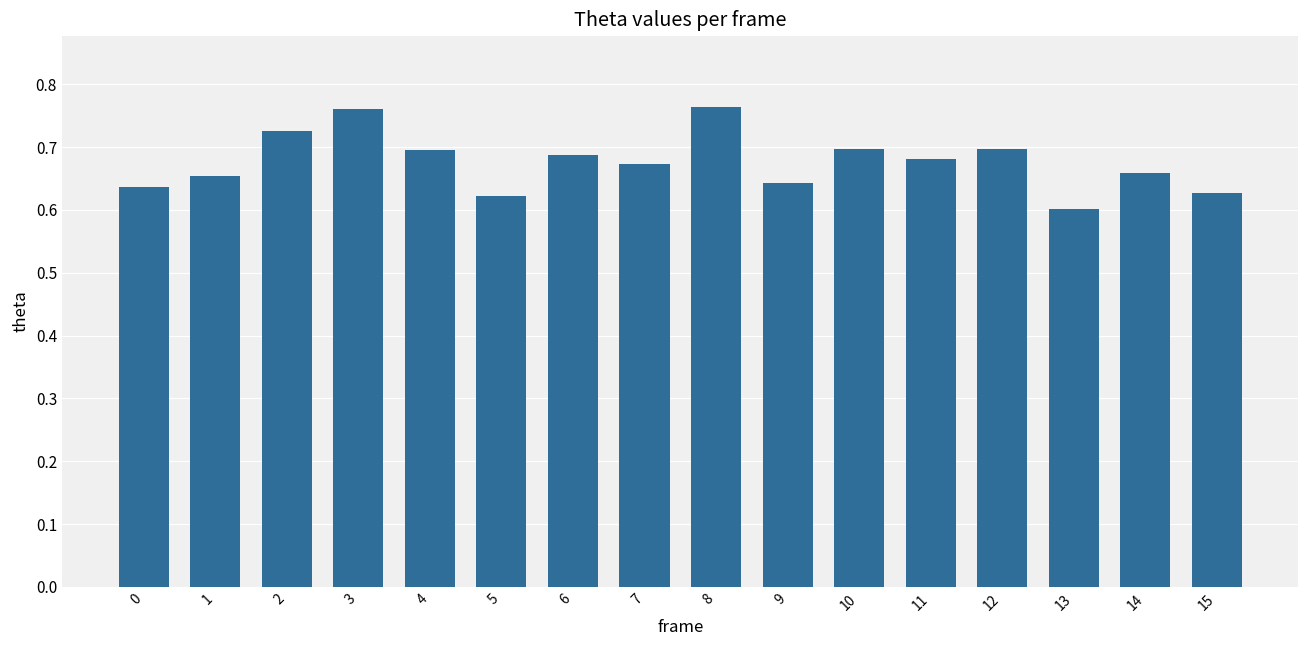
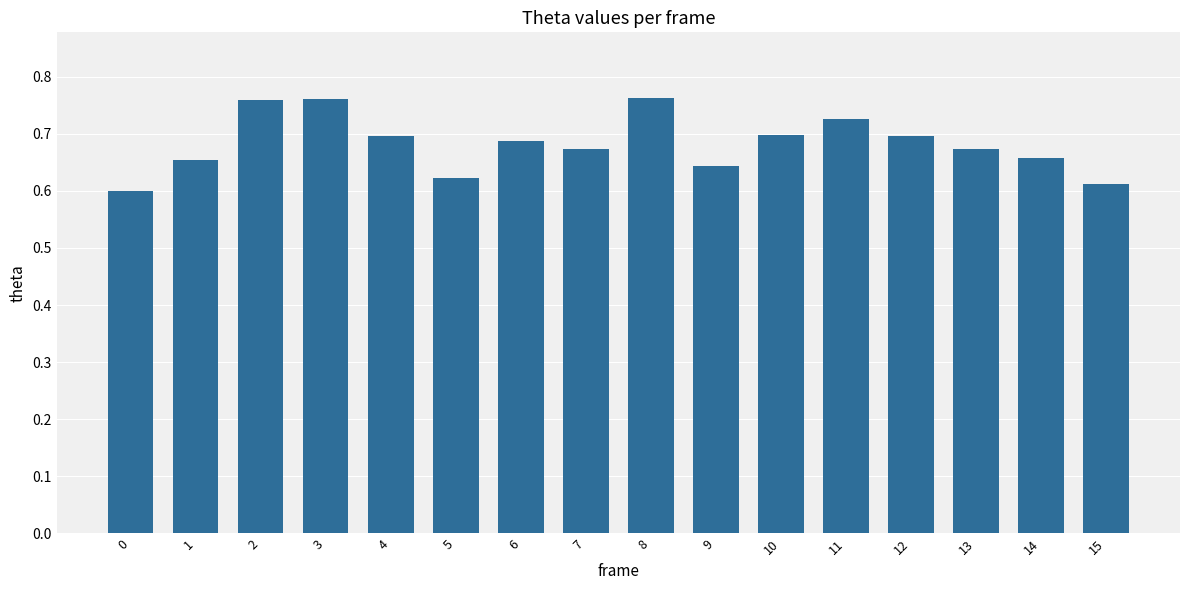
  {
-   "0": 0.64,
+   "0": 0.60,
    "1": 0.65,
-   "2": 0.73,
+   "2": 0.76,
    "3": 0.76,
    "4": 0.70,
    "5": 0.62,
    "6": 0.69,
    "7": 0.67,
    "8": 0.76,
    "9": 0.64,
    "10": 0.70,
-   "11": 0.68,
+   "11": 0.73,
    "12": 0.70,
-   "13": 0.60,
+   "13": 0.67,
    "14": 0.66,
-   "15": 0.63
+   "15": 0.61
  }
